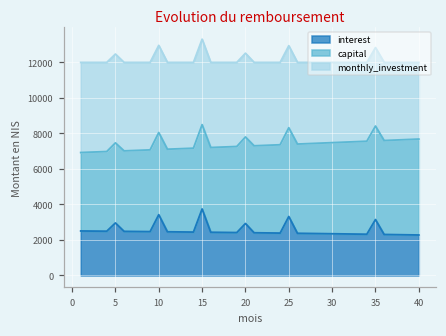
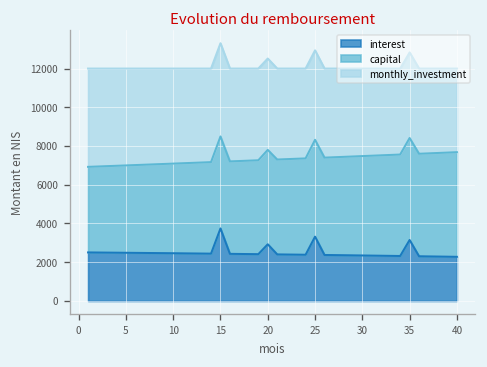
  {
    "interest": {
-     "5": 3000,
-     "10": 3400,
+     "5": 2500,
+     "10": 2500,
      "15": 3700,
      "20": 2900,
      "25": 3300,
      "30": 2300,
      "35": 3100,
      "40": 2300
    },
    "capital": {
      "5": 4500,
      "10": 4600,
      "15": 4700,
      "20": 4900,
      "25": 5000,
      "30": 5100,
      "35": 5300,
      "40": 5400
    },
    "monthly_investment": {
      "5": 5000,
      "10": 4900,
      "15": 4800,
      "20": 4700,
      "25": 4600
    }
  }
